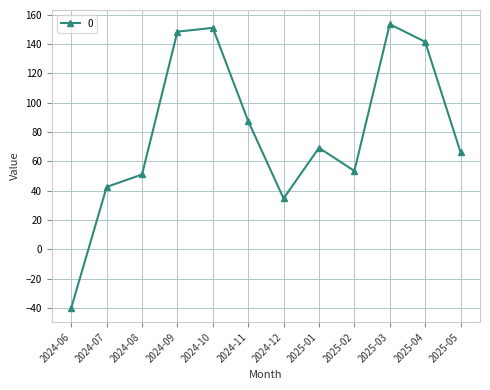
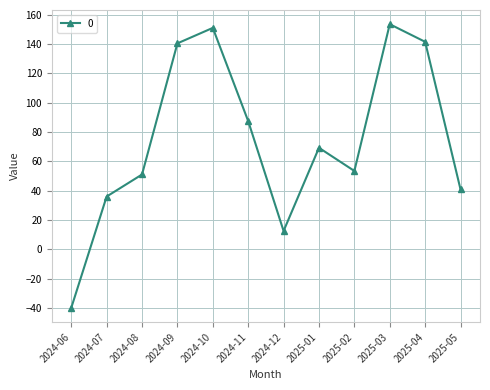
  {
    "2024-06": -40,
-   "2024-07": 43,
+   "2024-07": 36,
    "2024-08": 51,
-   "2024-09": 148,
+   "2024-09": 140,
    "2024-10": 151,
    "2024-11": 87,
-   "2024-12": 35,
+   "2024-12": 13,
    "2025-01": 69,
    "2025-02": 53,
    "2025-03": 153,
    "2025-04": 141,
-   "2025-05": 66
+   "2025-05": 41
  }
